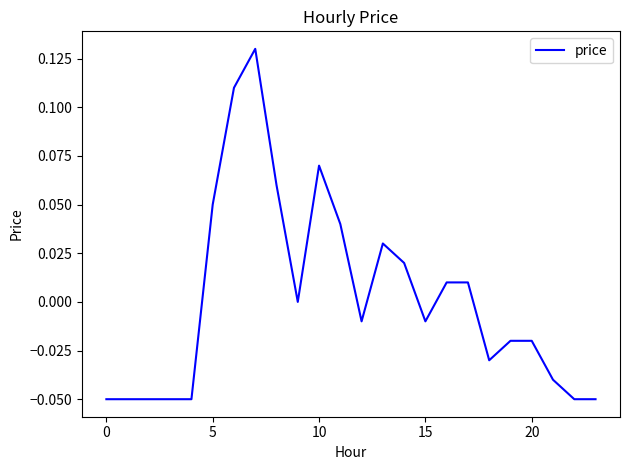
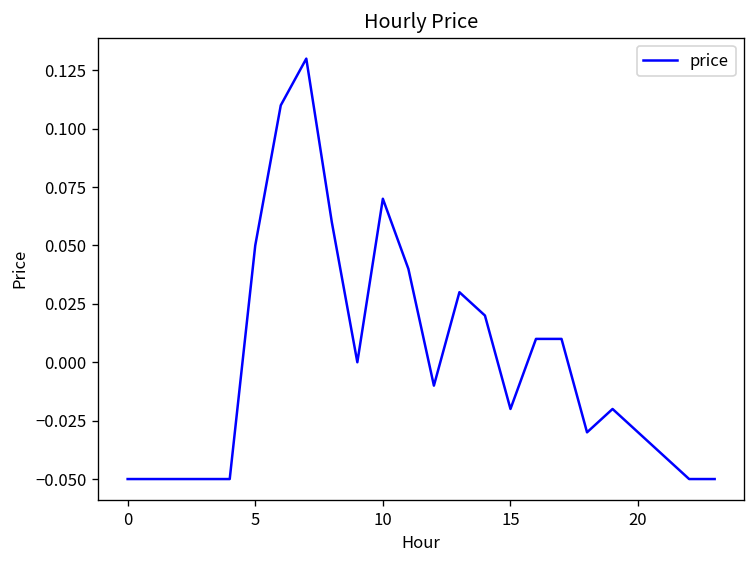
  {
    "0": -0.05,
    "5": 0.05,
    "10": 0.07,
-   "15": -0.01,
-   "20": -0.02
+   "15": -0.02,
+   "20": -0.03
  }
